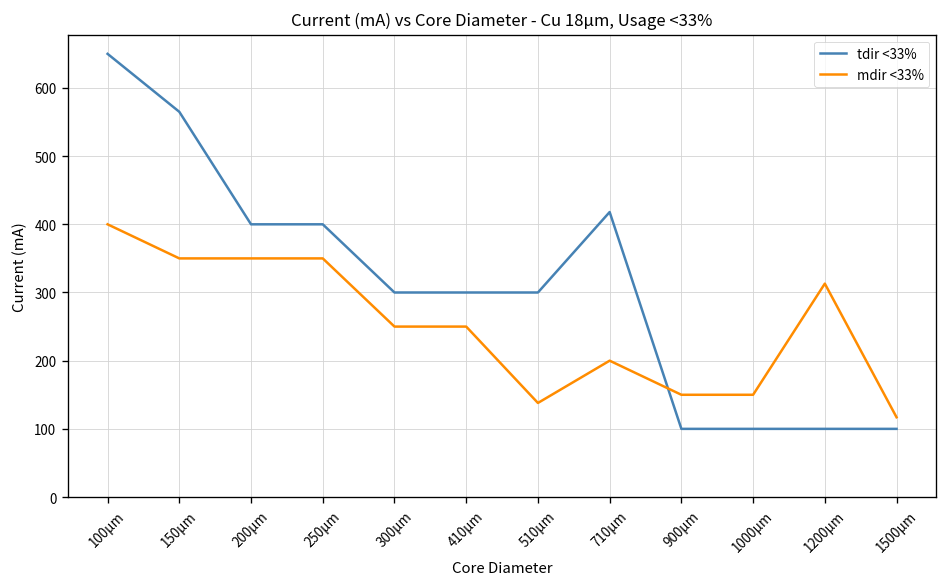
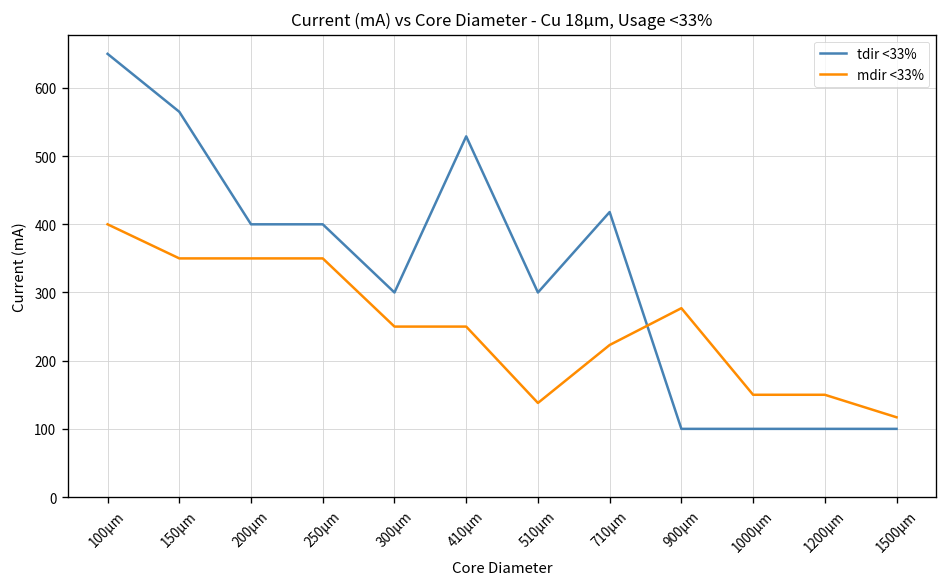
  {
    "tdir <33%": {
      "100µm": 650,
      "150µm": 570,
      "200µm": 400,
      "250µm": 400,
      "300µm": 300,
-     "410µm": 300,
+     "410µm": 530,
      "510µm": 300,
      "710µm": 420,
      "900µm": 100,
      "1000µm": 100,
      "1200µm": 100,
      "1500µm": 100
    },
    "mdir <33%": {
      "100µm": 400,
      "150µm": 350,
      "200µm": 350,
      "250µm": 350,
      "300µm": 250,
      "410µm": 250,
      "510µm": 140,
-     "710µm": 200,
-     "900µm": 150,
+     "710µm": 220,
+     "900µm": 280,
      "1000µm": 150,
-     "1200µm": 310,
+     "1200µm": 150,
      "1500µm": 120
    }
  }
